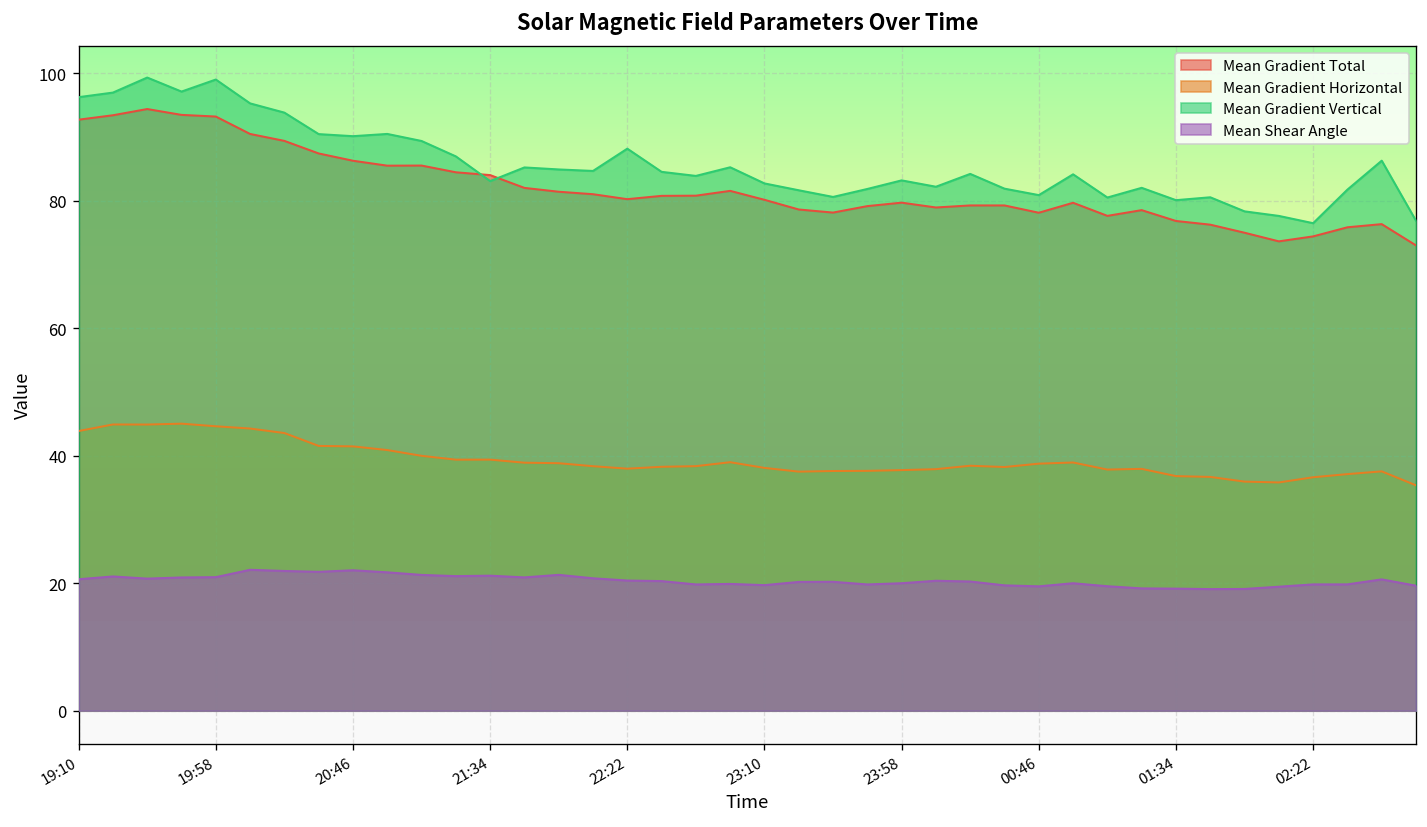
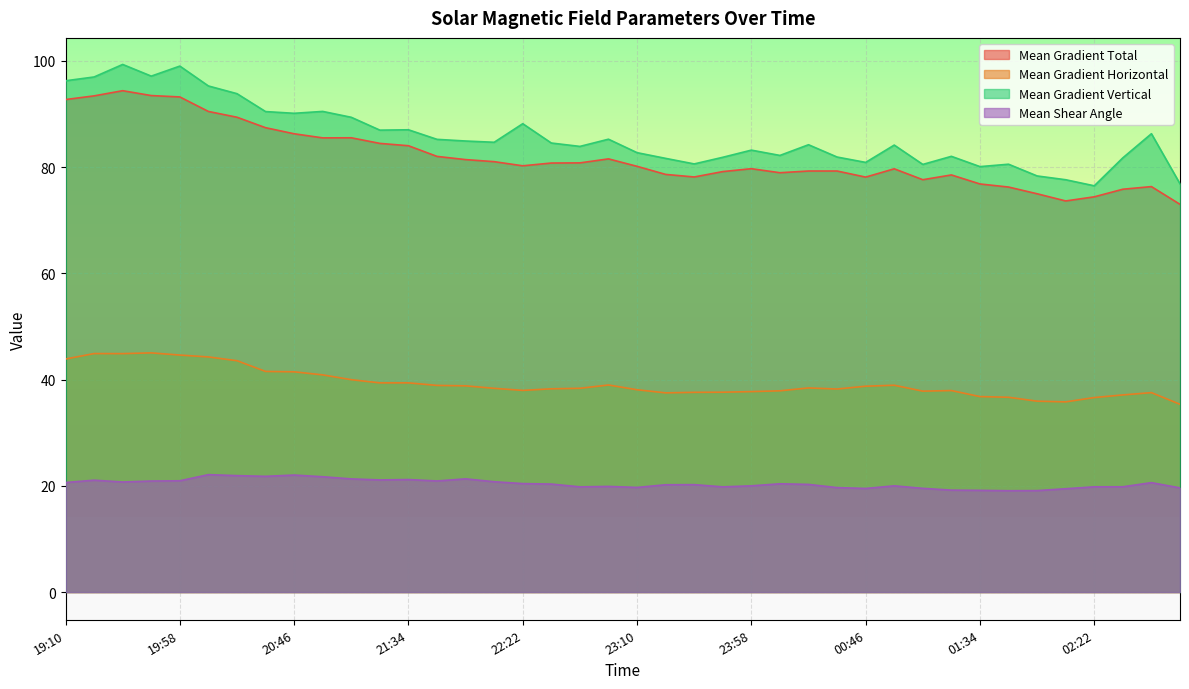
  {
    "Mean Gradient Vertical": {
      "19:10": 96,
      "19:58": 99,
      "20:46": 90,
-     "21:34": 83,
+     "21:34": 87,
      "22:22": 88,
      "23:10": 83,
      "23:58": 83,
      "00:46": 81,
      "01:34": 80,
      "02:22": 76
    },
    "Mean Shear Angle": {
      "19:10": 21,
      "19:58": 21,
      "20:46": 22,
      "21:34": 21,
      "22:22": 20,
      "23:10": 20,
      "23:58": 20,
      "00:46": 20,
      "01:34": 19,
      "02:22": 20
    }
  }
